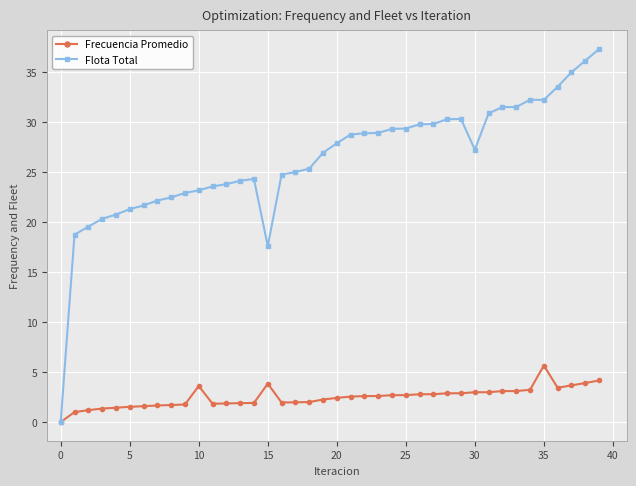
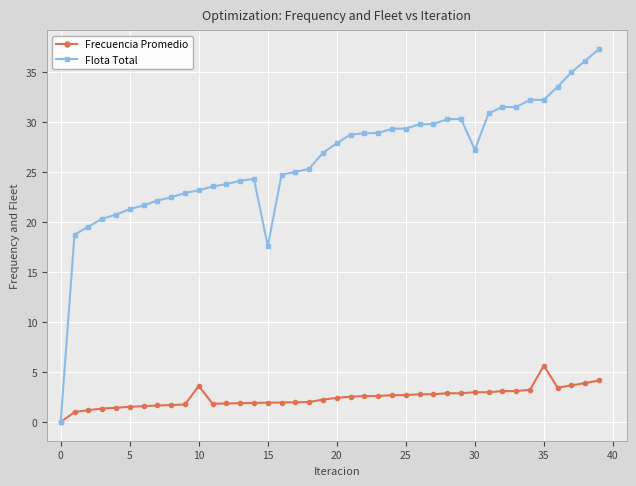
  {
    "Frecuencia Promedio": {
      "5": 1.5,
      "10": 3.6,
-     "15": 3.8,
+     "15": 1.9,
      "20": 2.4,
      "25": 2.7,
      "30": 3.0,
      "35": 5.7
    },
    "Flota Total": {
      "5": 21.3,
      "10": 23.2,
      "15": 17.6,
      "20": 27.9,
      "25": 29.3,
      "30": 27.2,
      "35": 32.2
    }
  }
